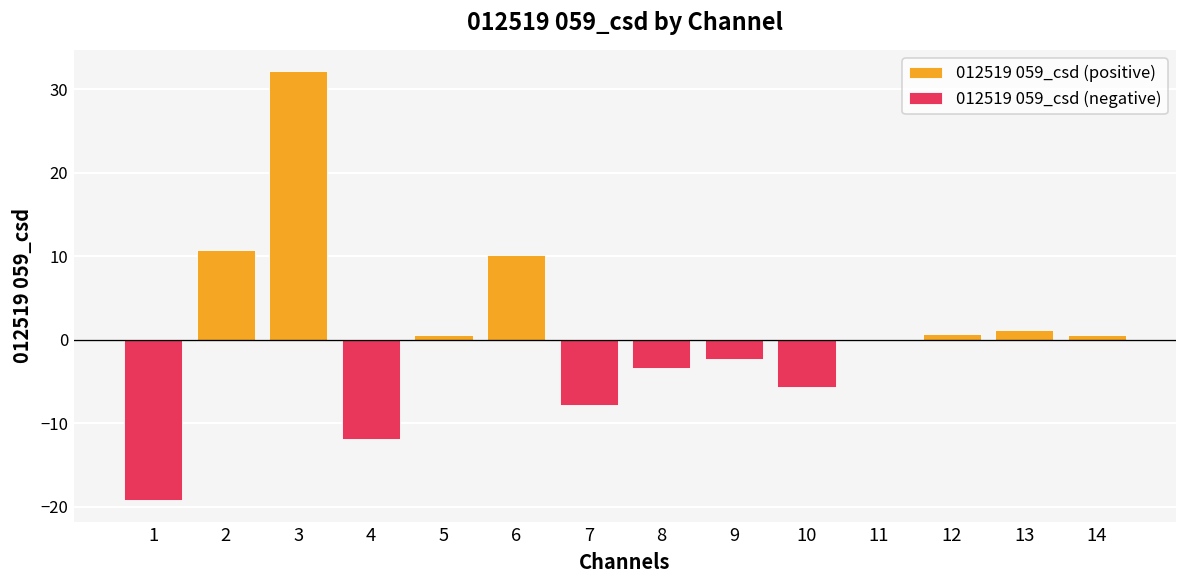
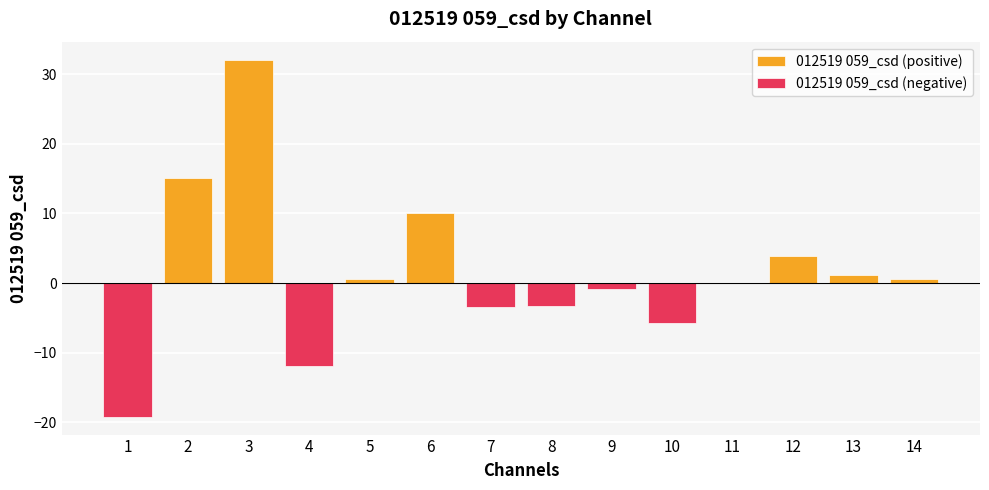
  {
    "012519 059_csd (positive)": {
      "1": 0,
-     "2": 11,
+     "2": 15,
      "3": 32,
      "4": 0,
      "5": 1,
      "6": 10,
      "7": 0,
      "8": 0,
      "9": 0,
      "10": 0,
      "11": 0,
-     "12": 1,
+     "12": 4,
      "13": 1,
      "14": 1
    },
    "012519 059_csd (negative)": {
      "1": -19,
      "2": 0,
      "3": 0,
      "4": -12,
      "5": 0,
      "6": 0,
-     "7": -8,
+     "7": -3,
      "8": -3,
-     "9": -2,
+     "9": -1,
      "10": -6,
      "11": 0,
      "12": 0,
      "13": 0,
      "14": 0
    }
  }
